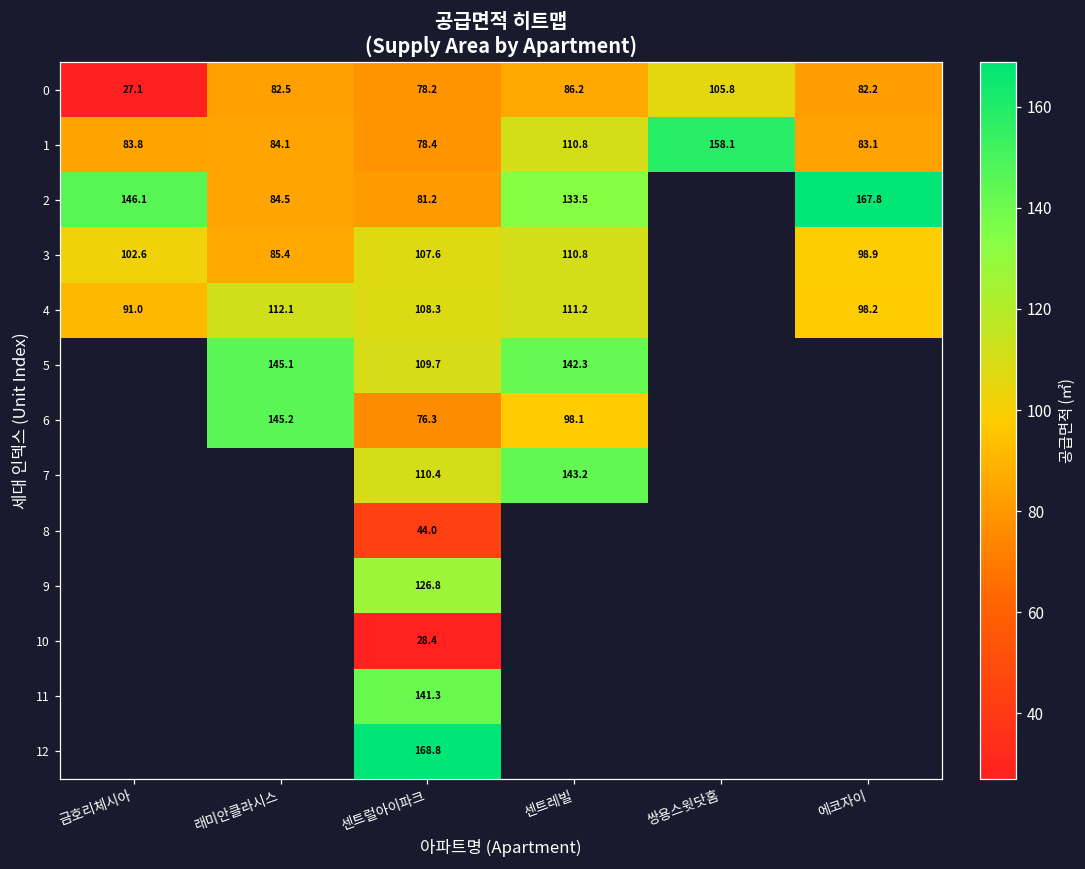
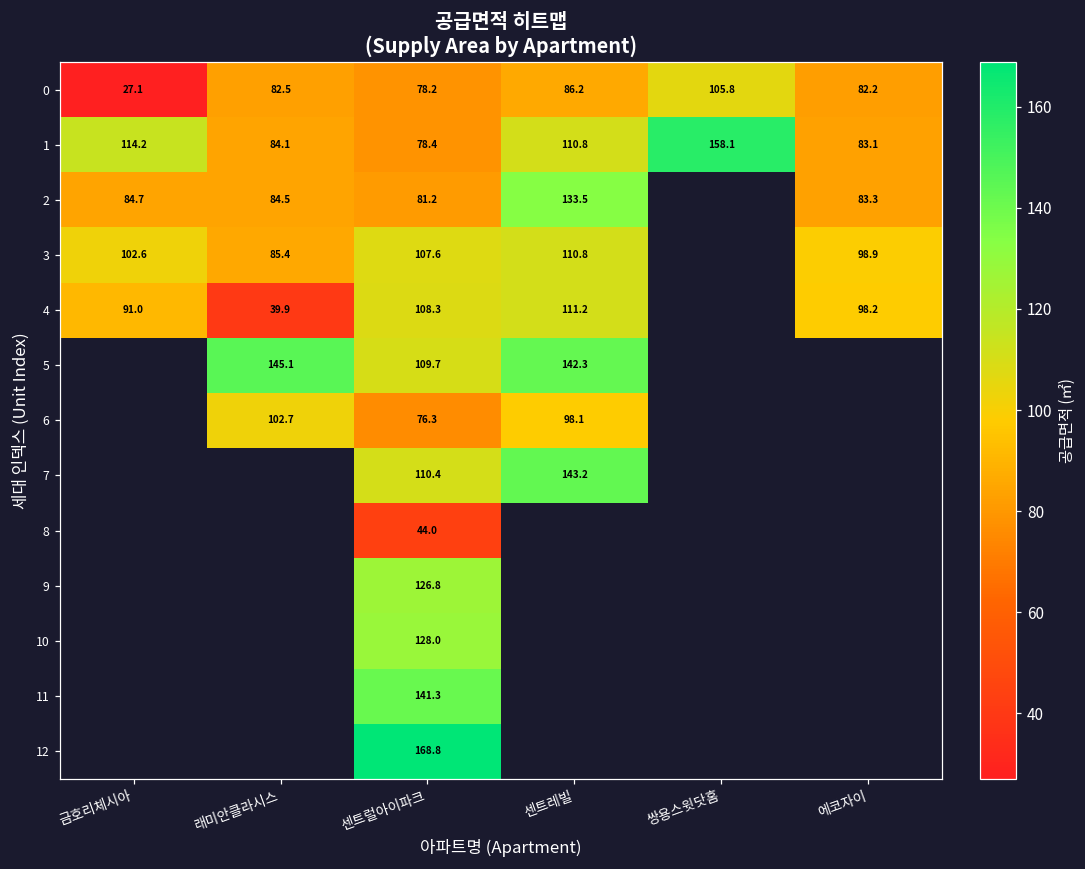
  {
    "0": {
      "금호리체시아": 27.1,
      "래미안클라시스": 82.5,
      "센트럴아이파크": 78.2,
      "센트레빌": 86.2,
      "쌍용스윗닷홈": 105.8,
      "에코자이": 82.2
    },
    "1": {
-     "금호리체시아": 83.8,
+     "금호리체시아": 114.2,
      "래미안클라시스": 84.1,
      "센트럴아이파크": 78.4,
      "센트레빌": 110.8,
      "쌍용스윗닷홈": 158.1,
      "에코자이": 83.1
    },
    "2": {
-     "금호리체시아": 146.1,
+     "금호리체시아": 84.7,
      "래미안클라시스": 84.5,
      "센트럴아이파크": 81.2,
      "센트레빌": 133.5,
-     "에코자이": 167.8
+     "에코자이": 83.3
    },
    "3": {
      "금호리체시아": 102.6,
      "래미안클라시스": 85.4,
      "센트럴아이파크": 107.6,
      "센트레빌": 110.8,
      "에코자이": 98.9
    },
    "4": {
      "금호리체시아": 91.0,
-     "래미안클라시스": 112.1,
+     "래미안클라시스": 39.9,
      "센트럴아이파크": 108.3,
      "센트레빌": 111.2,
      "에코자이": 98.2
    },
    "5": {
      "래미안클라시스": 145.1,
      "센트럴아이파크": 109.7,
      "센트레빌": 142.3
    },
    "6": {
-     "래미안클라시스": 145.2,
+     "래미안클라시스": 102.7,
      "센트럴아이파크": 76.3,
      "센트레빌": 98.1
    },
    "7": {
      "센트럴아이파크": 110.4,
      "센트레빌": 143.2
    },
    "8": {
      "센트럴아이파크": 44.0
    },
    "9": {
      "센트럴아이파크": 126.8
    },
    "10": {
-     "센트럴아이파크": 28.4
+     "센트럴아이파크": 128.0
    },
    "11": {
      "센트럴아이파크": 141.3
    },
    "12": {
      "센트럴아이파크": 168.8
    }
  }
